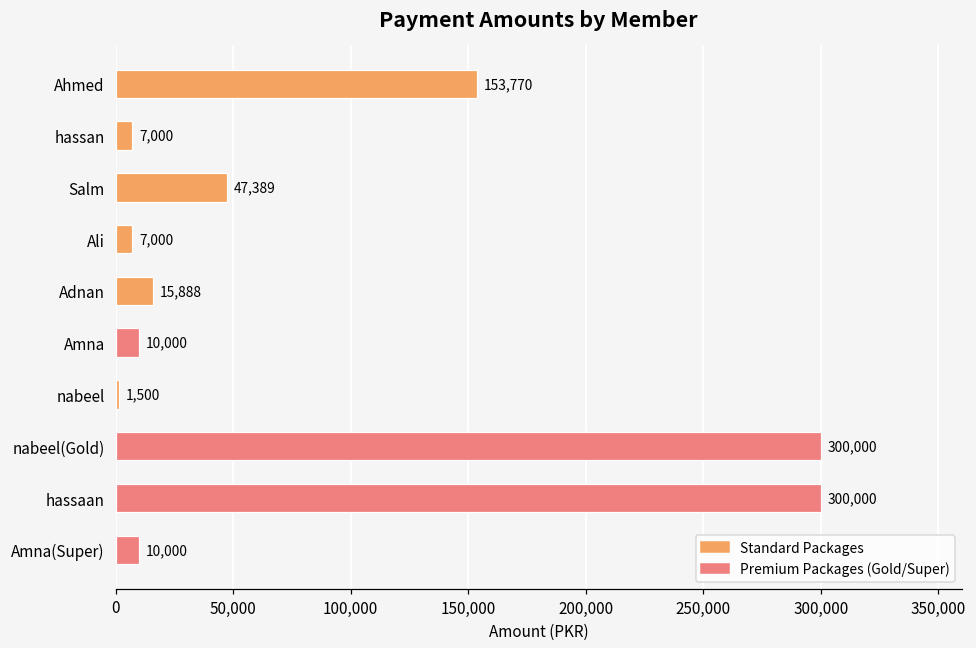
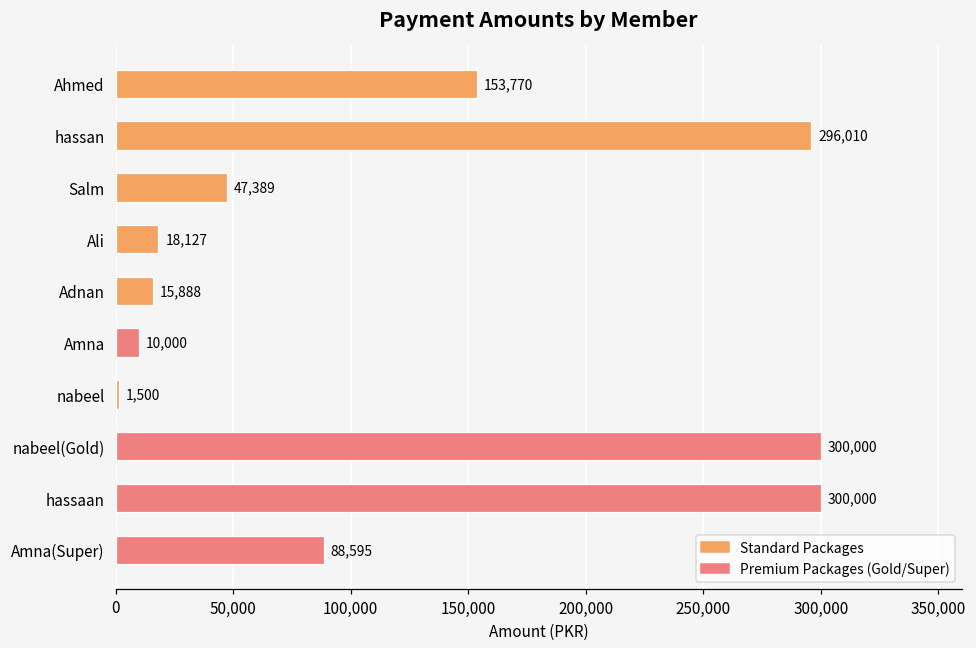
  {
    "Ahmed": "153,770",
-   "hassan": "7,000",
+   "hassan": "296,010",
    "Salm": "47,389",
-   "Ali": "7,000",
+   "Ali": "18,127",
    "Adnan": "15,888",
    "Amna": "10,000",
    "nabeel": "1,500",
    "nabeel(Gold)": "300,000",
    "hassaan": "300,000",
-   "Amna(Super)": "10,000"
+   "Amna(Super)": "88,595"
  }
